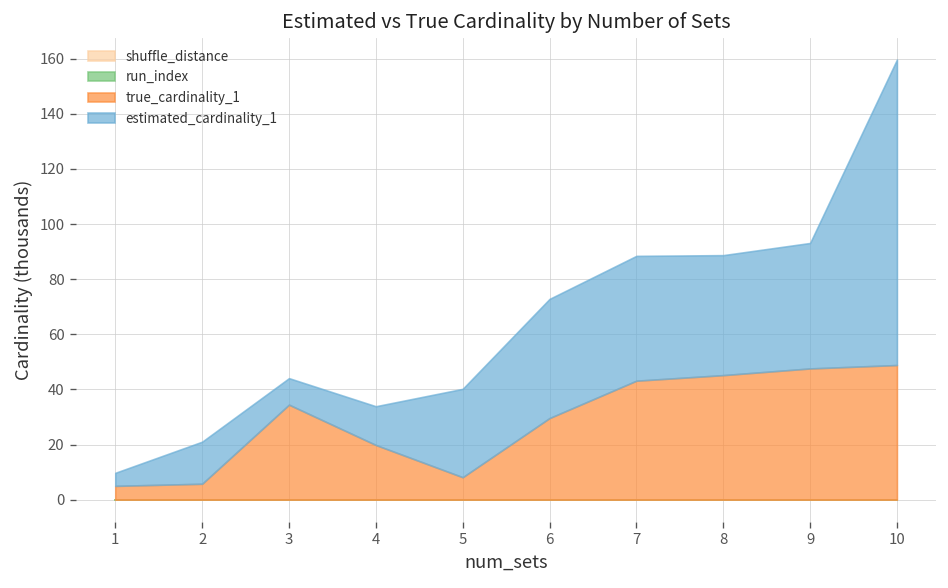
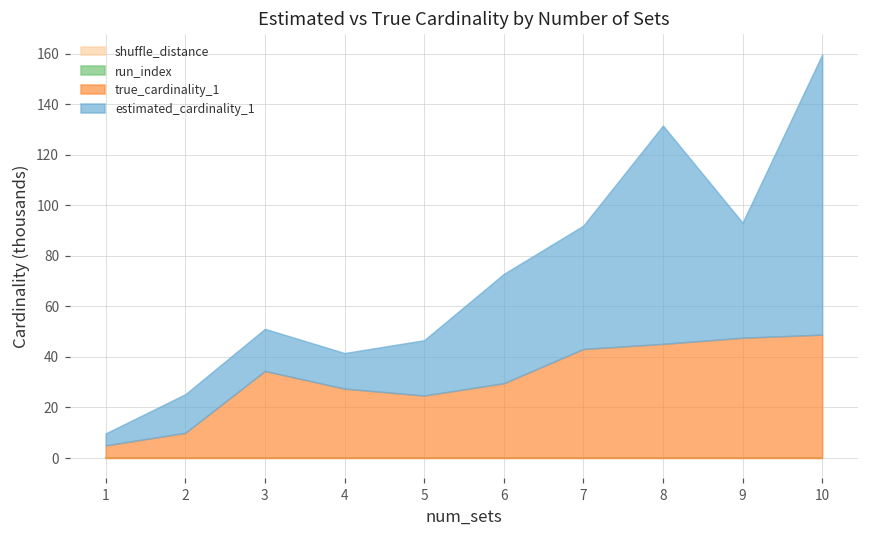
  {
    "run_index": {
      "1": 0,
      "2": 0,
      "3": 0,
      "4": 0,
      "5": 0,
      "6": 0,
      "7": 0,
      "8": 0,
      "9": 0,
      "10": 0
    },
    "true_cardinality_1": {
      "1": 5,
-     "2": 6,
+     "2": 10,
      "3": 34,
-     "4": 20,
-     "5": 8,
+     "4": 27,
+     "5": 25,
      "6": 30,
      "7": 43,
      "8": 45,
      "9": 48,
      "10": 49
    },
    "estimated_cardinality_1": {
      "1": 5,
      "2": 15,
-     "3": 10,
+     "3": 17,
      "4": 14,
-     "5": 32,
+     "5": 22,
      "6": 43,
-     "7": 45,
-     "8": 44,
+     "7": 49,
+     "8": 86,
      "9": 46,
      "10": 111
    }
  }
